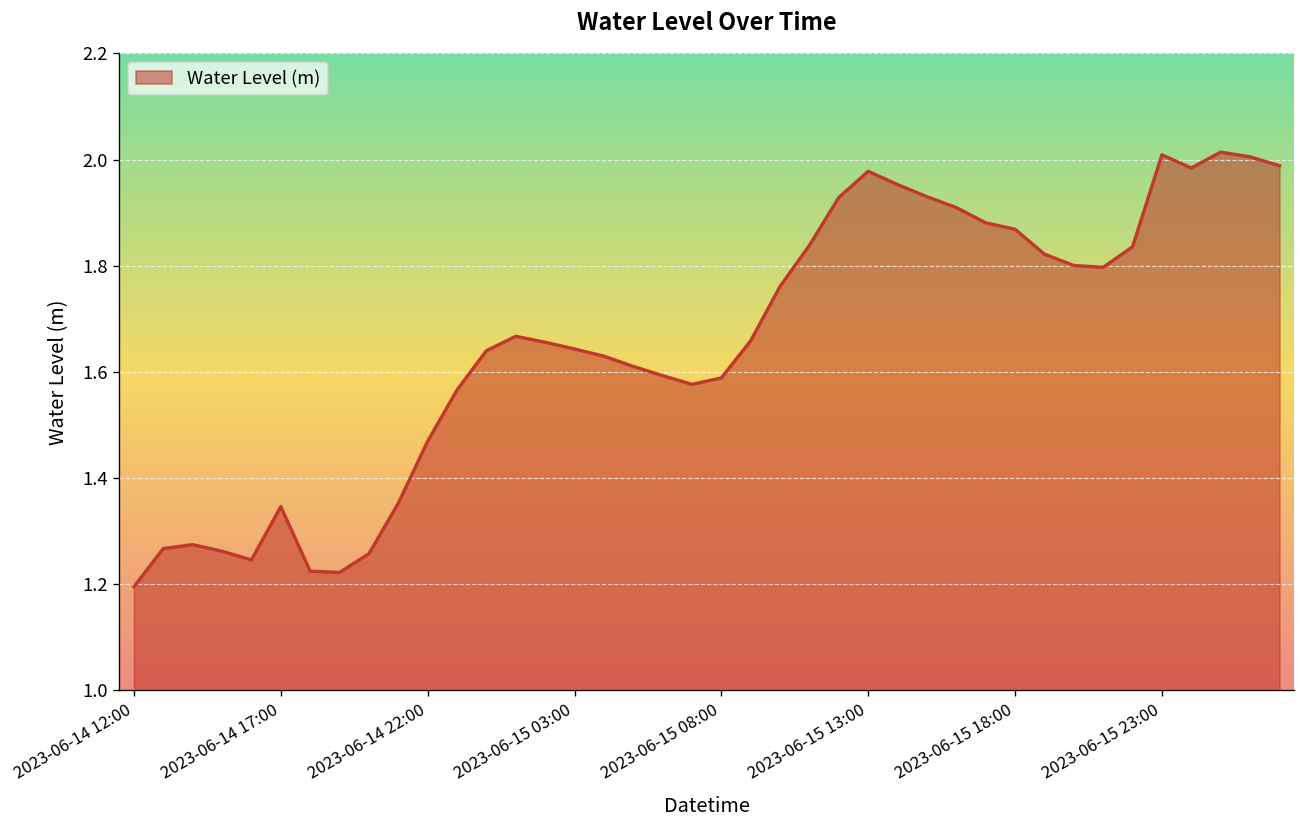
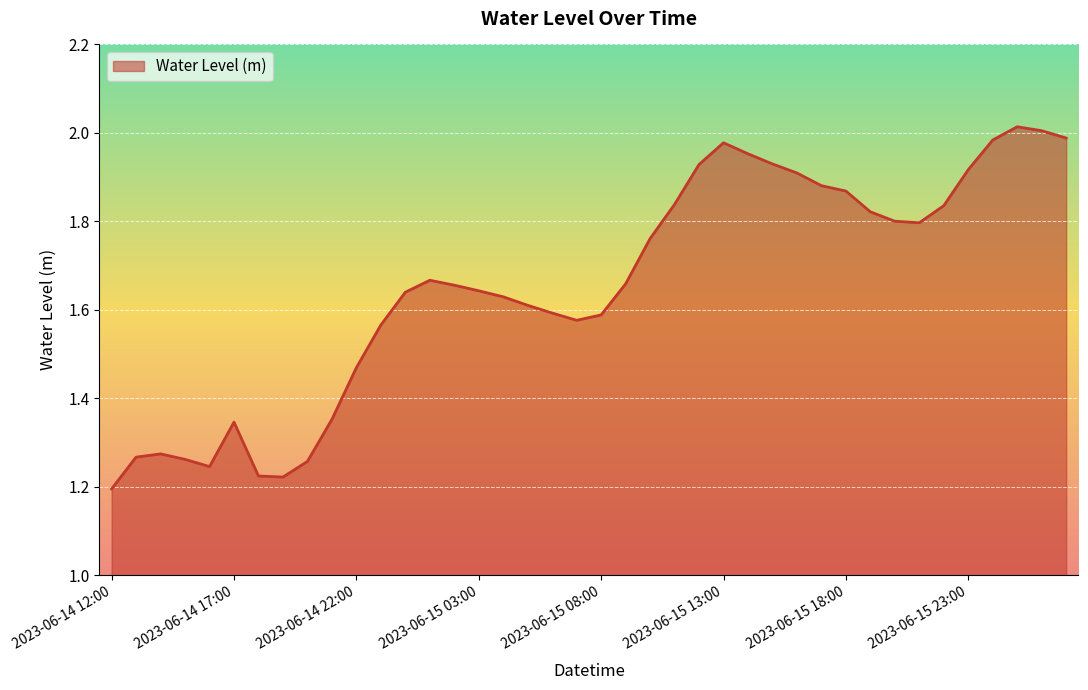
  {
    "2023-06-14 12:00": 1.20,
    "2023-06-14 17:00": 1.35,
    "2023-06-14 22:00": 1.47,
    "2023-06-15 03:00": 1.64,
    "2023-06-15 08:00": 1.59,
    "2023-06-15 13:00": 1.98,
    "2023-06-15 18:00": 1.87,
-   "2023-06-15 23:00": 2.01
+   "2023-06-15 23:00": 1.92
  }
